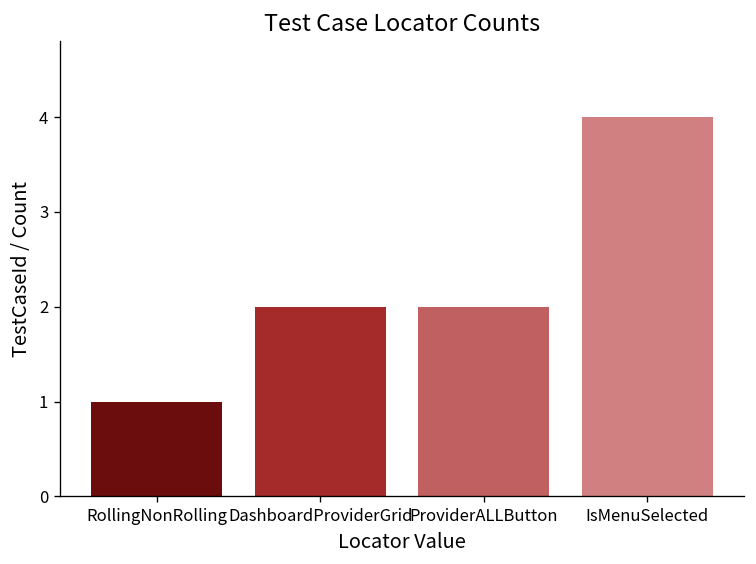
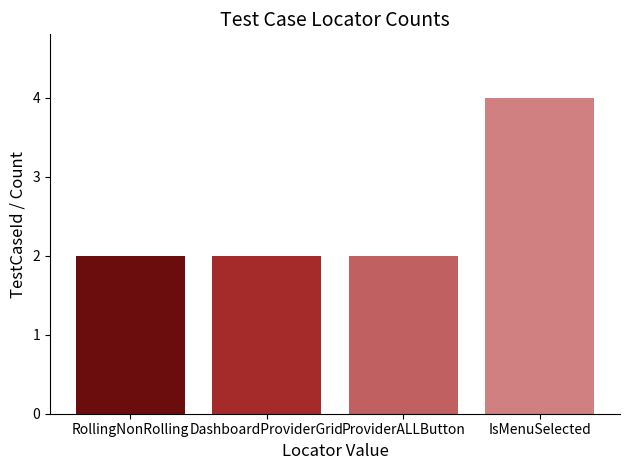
  {
-   "RollingNonRolling": 1,
+   "RollingNonRolling": 2,
    "DashboardProviderGrid": 2,
    "ProviderALLButton": 2,
    "IsMenuSelected": 4
  }
